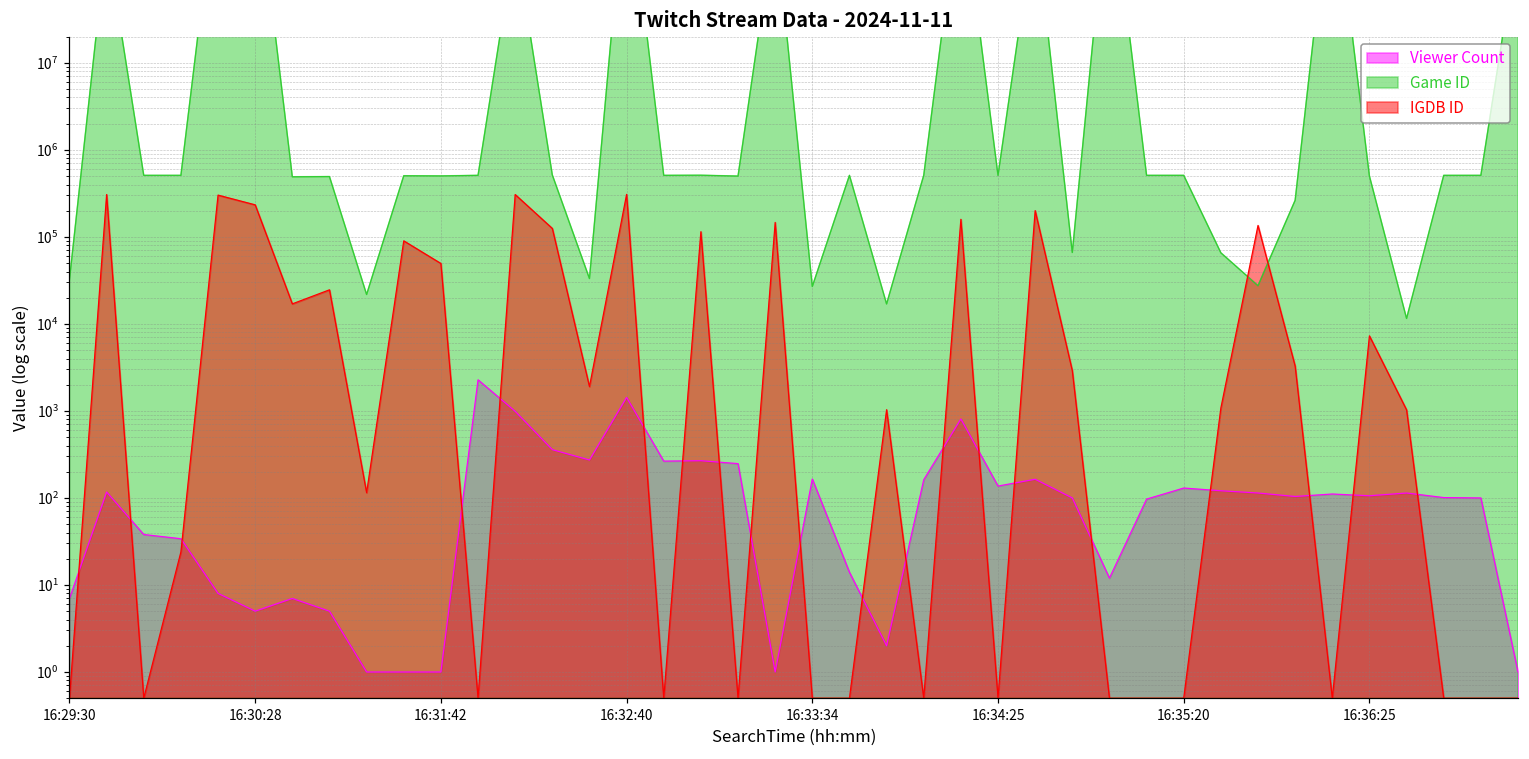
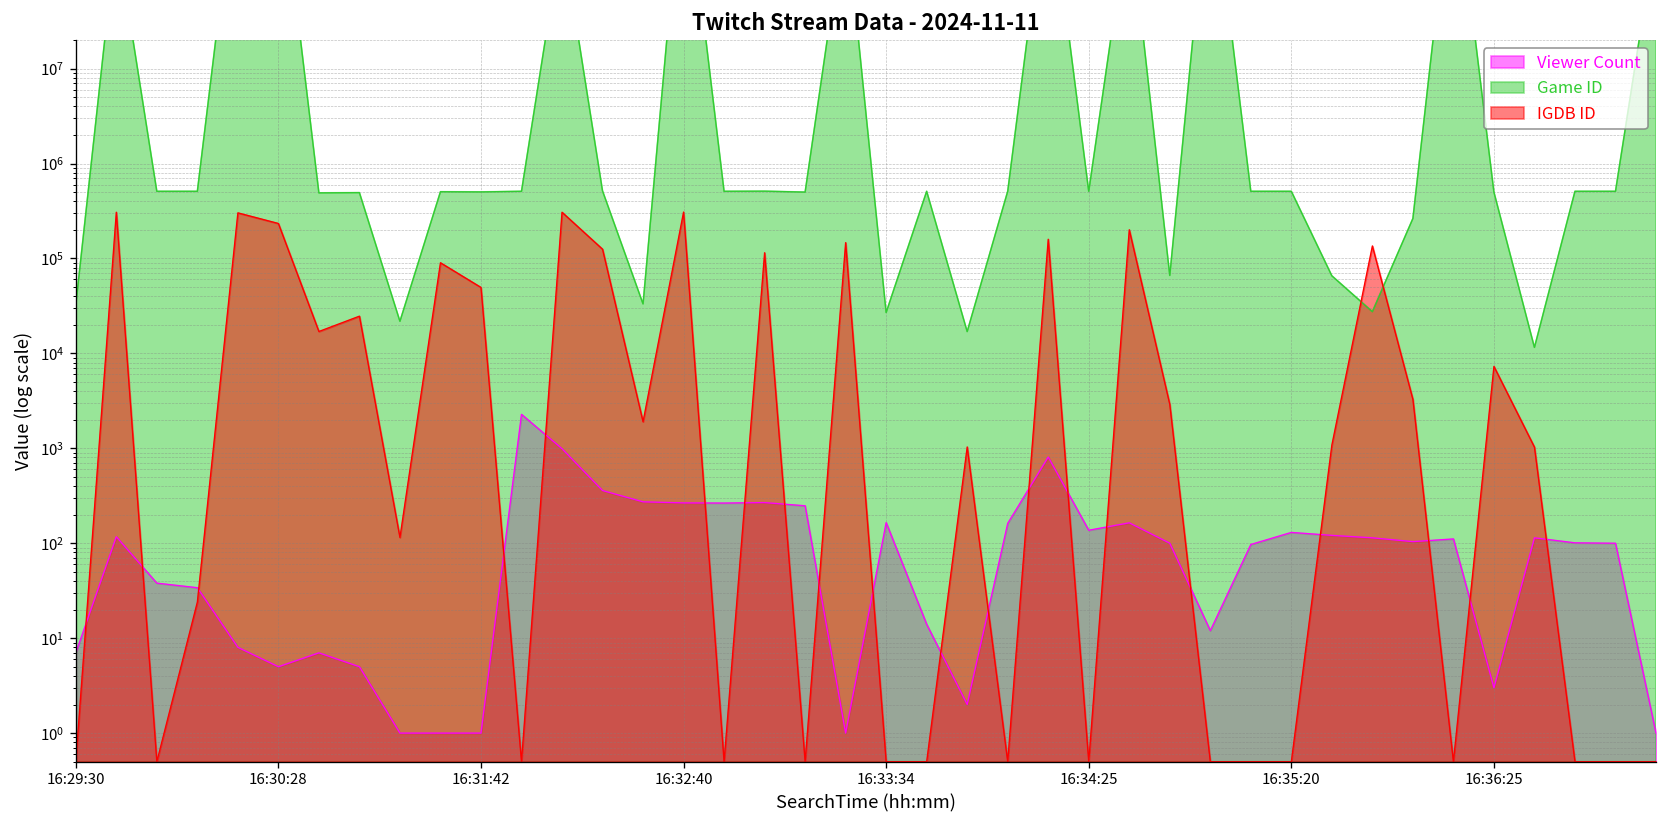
  {
    "Viewer Count": {
      "16:29:30": 7,
      "16:30:28": 5,
      "16:31:42": 1,
-     "16:32:40": 1400,
+     "16:32:40": 270,
      "16:33:34": 170,
      "16:34:25": 140,
      "16:35:20": 130,
-     "16:36:25": 110
+     "16:36:25": 3
    },
    "Game ID": {
      "16:29:30": 32000,
      "16:31:42": 500000,
      "16:33:34": 27000,
      "16:34:25": 500000,
      "16:35:20": 500000,
      "16:36:25": 500000
    },
    "IGDB ID": {
      "16:29:30": 0.5,
      "16:30:28": 230000,
      "16:31:42": 50000,
      "16:32:40": 310000,
      "16:33:34": 0.5,
      "16:34:25": 0.5,
      "16:35:20": 0.5,
      "16:36:25": 7000
    }
  }
